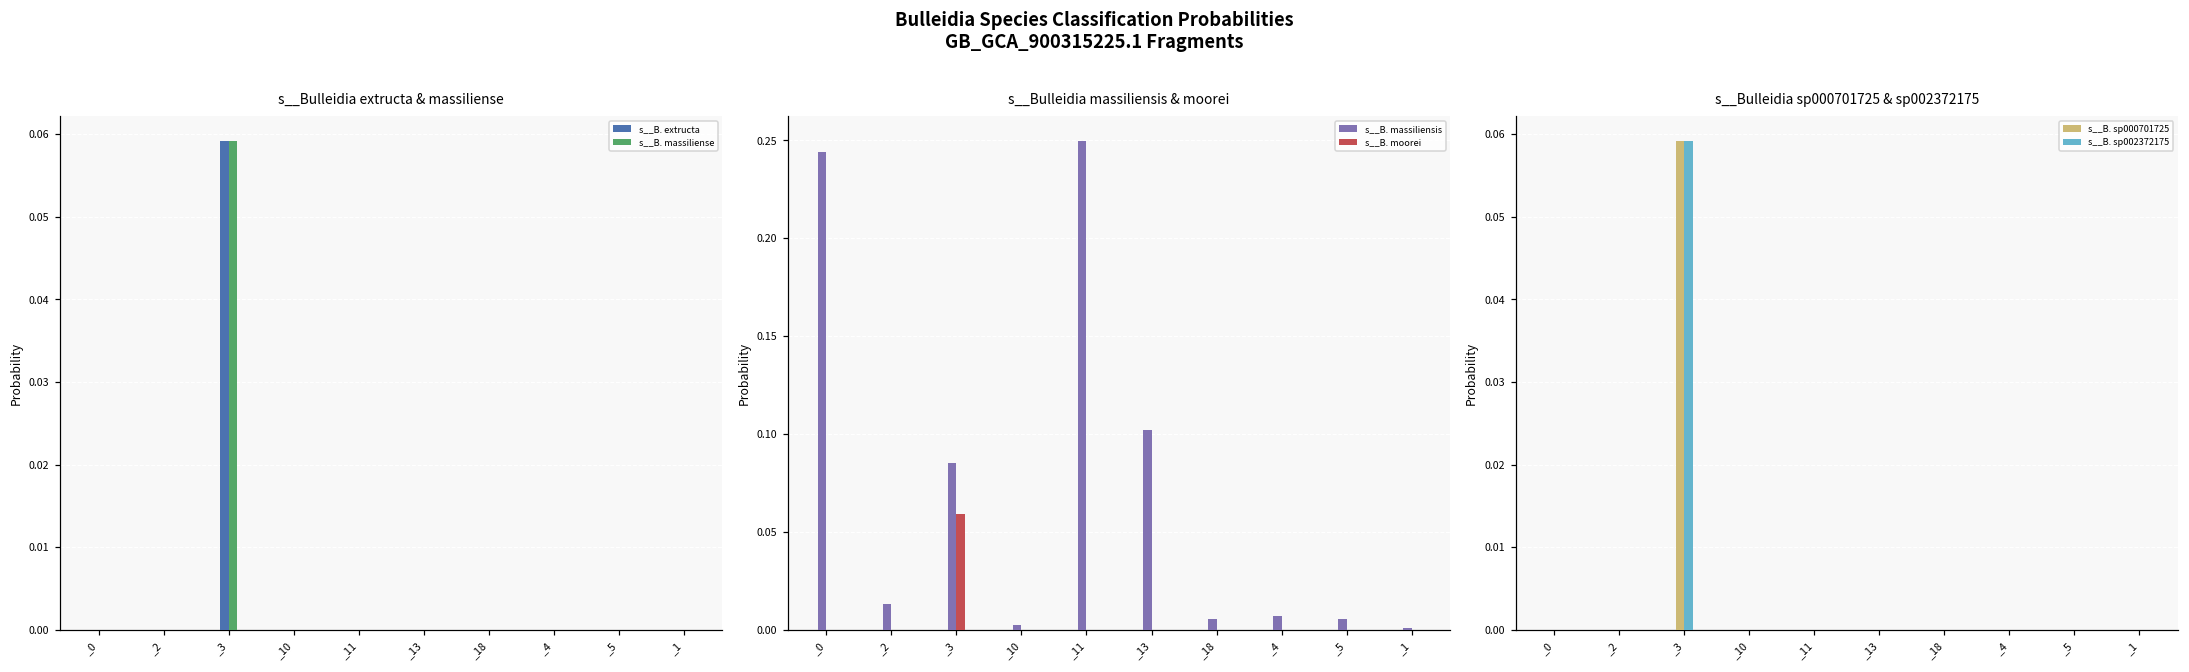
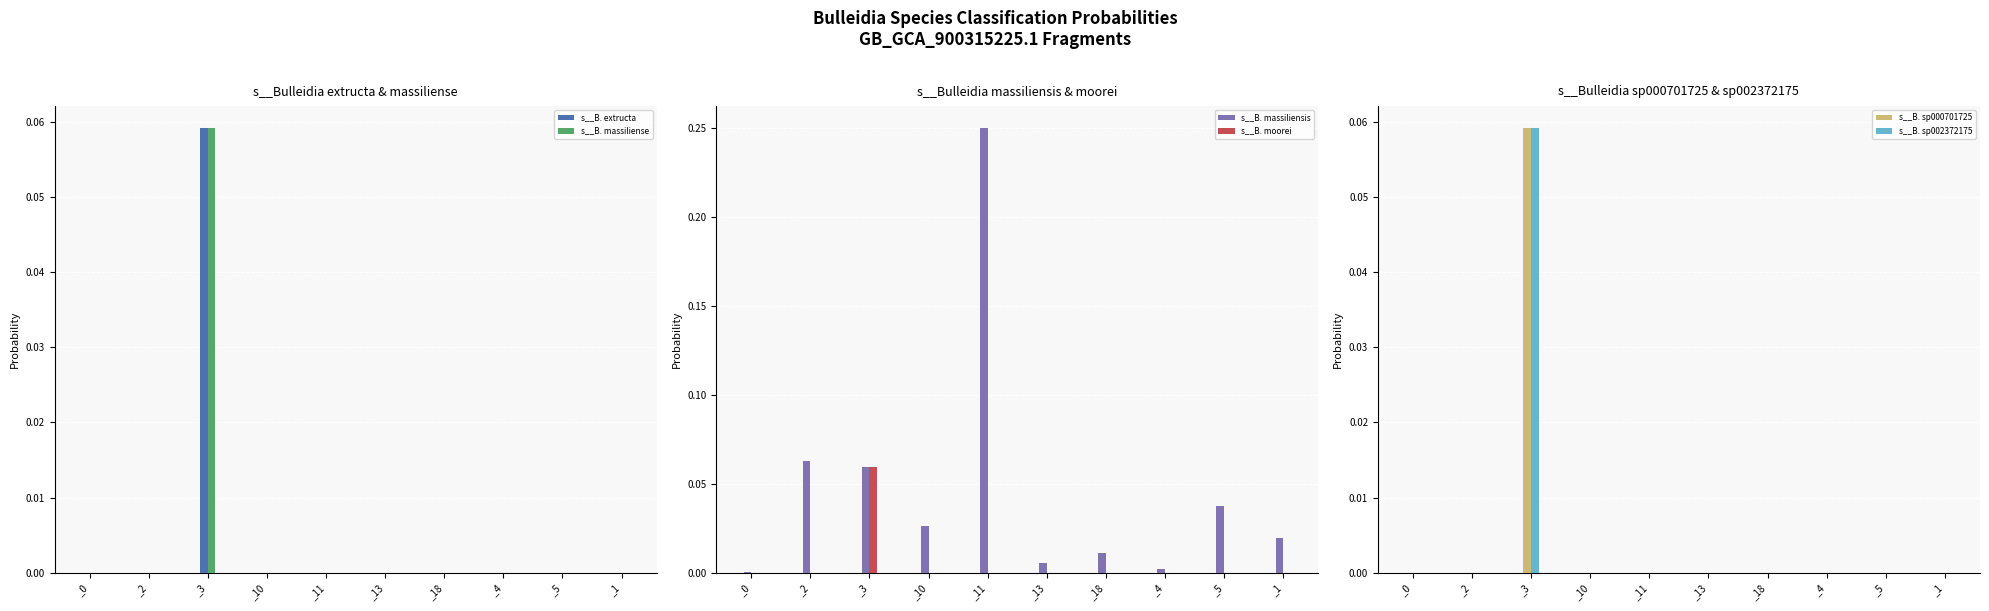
  {
    "s__Bulleidia extructa & massiliense": {
      "s__B. extructa": {
        "_3": 0.059
      },
      "s__B. massiliense": {
        "_3": 0.059
      }
    },
    "s__Bulleidia massiliensis & moorei": {
      "s__B. massiliensis": {
-       "_0": 0.244,
-       "_2": 0.013,
-       "_3": 0.085,
-       "_10": 0.002,
+       "_0": 0.000,
+       "_2": 0.063,
+       "_3": 0.059,
+       "_10": 0.026,
        "_11": 0.250,
-       "_13": 0.102,
-       "_18": 0.006,
-       "_4": 0.007,
-       "_5": 0.006,
-       "_1": 0.001
+       "_13": 0.005,
+       "_18": 0.011,
+       "_4": 0.002,
+       "_5": 0.038,
+       "_1": 0.019
      },
      "s__B. moorei": {
        "_3": 0.059
      }
    },
    "s__Bulleidia sp000701725 & sp002372175": {
      "s__B. sp000701725": {
        "_3": 0.059
      },
      "s__B. sp002372175": {
        "_3": 0.059
      }
    }
  }
